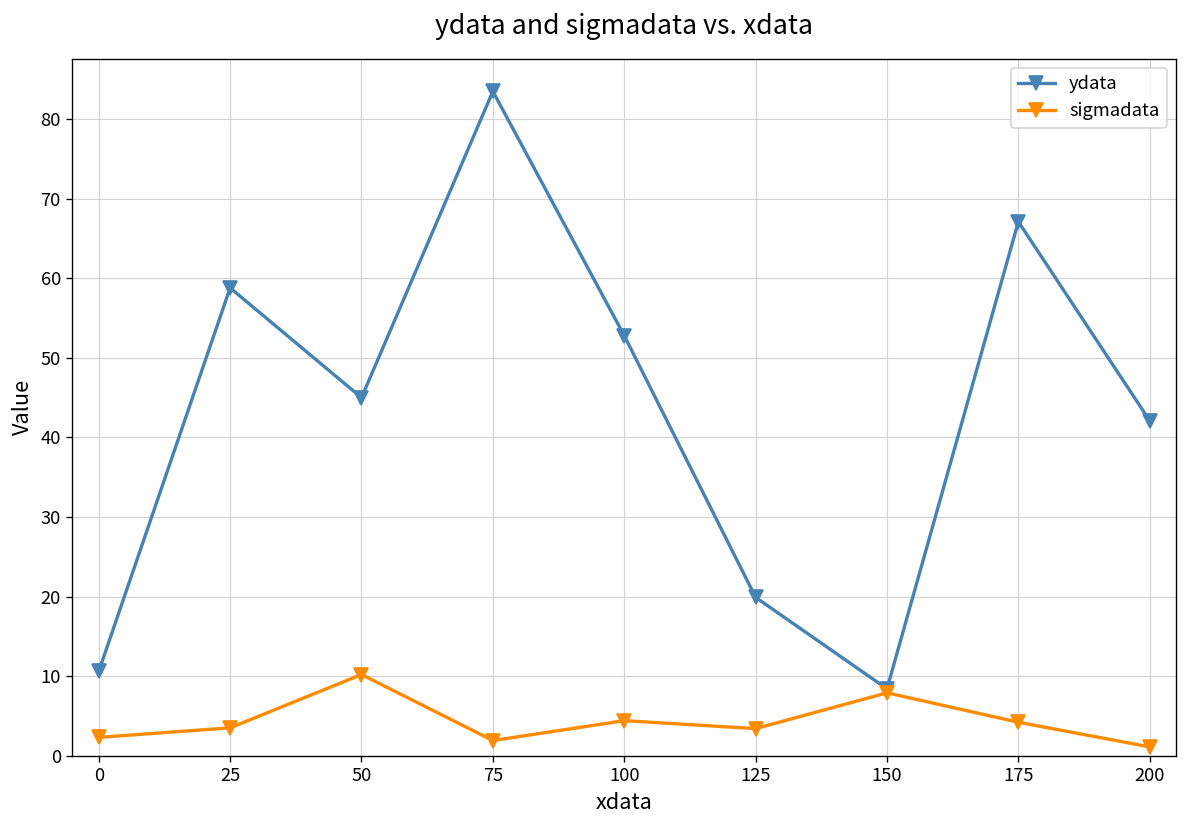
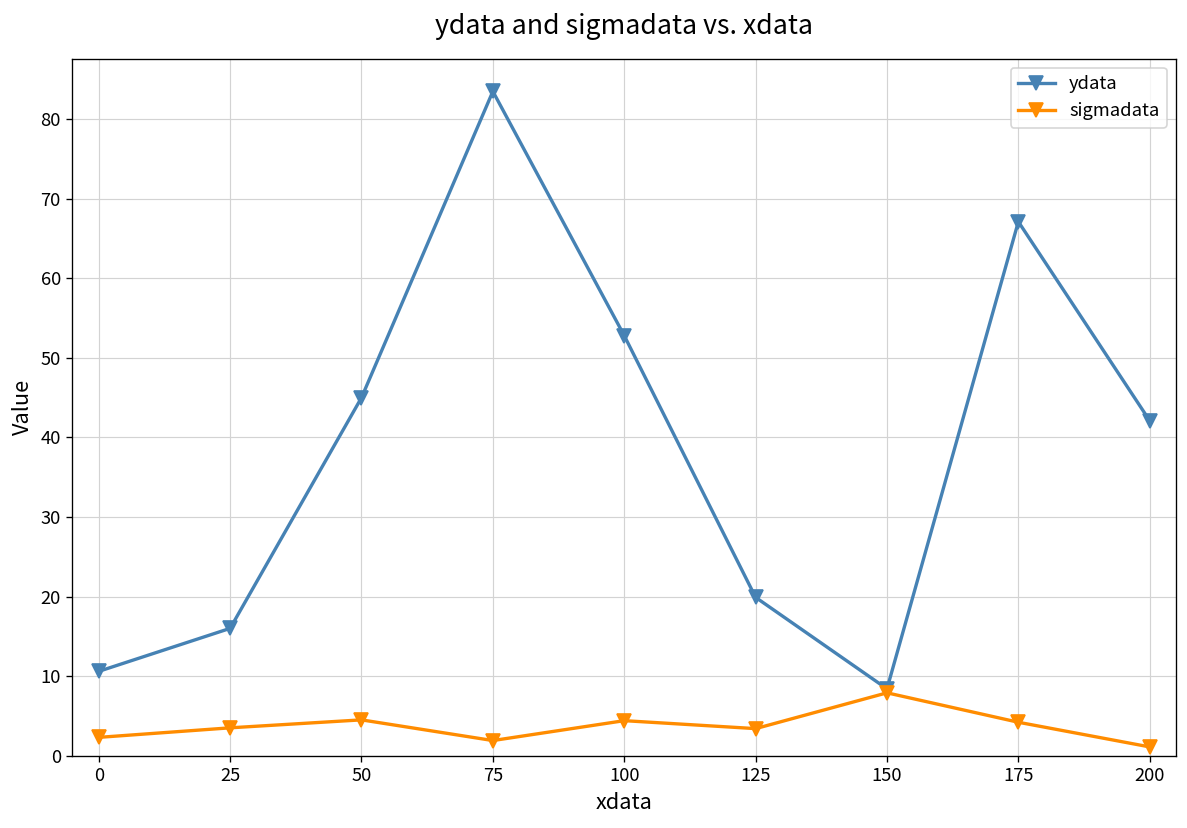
  {
    "ydata": {
      "0": 11,
-     "25": 59,
+     "25": 16,
      "50": 45,
      "75": 84,
      "100": 53,
      "125": 20,
      "150": 8,
      "175": 67,
      "200": 42
    },
    "sigmadata": {
      "0": 2,
      "25": 4,
-     "50": 10,
+     "50": 5,
      "75": 2,
      "100": 4,
      "125": 3,
      "150": 8,
      "175": 4,
      "200": 1
    }
  }
